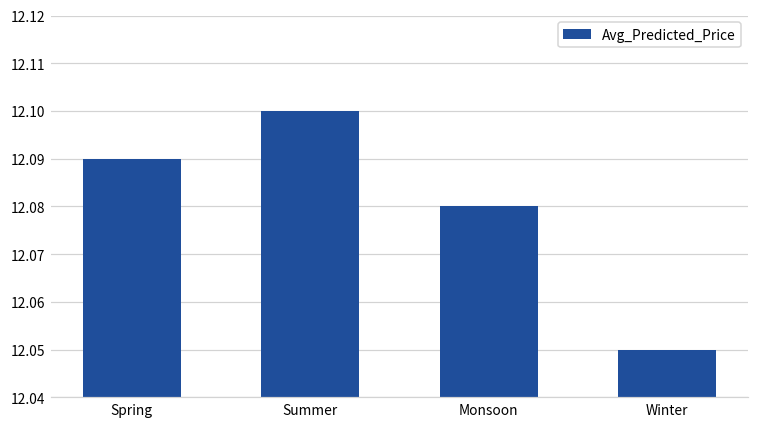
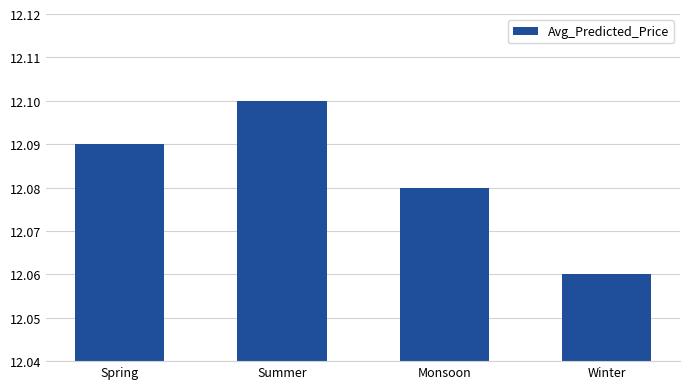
  {
    "Spring": 12.09,
    "Summer": 12.10,
    "Monsoon": 12.08,
-   "Winter": 12.05
+   "Winter": 12.06
  }
